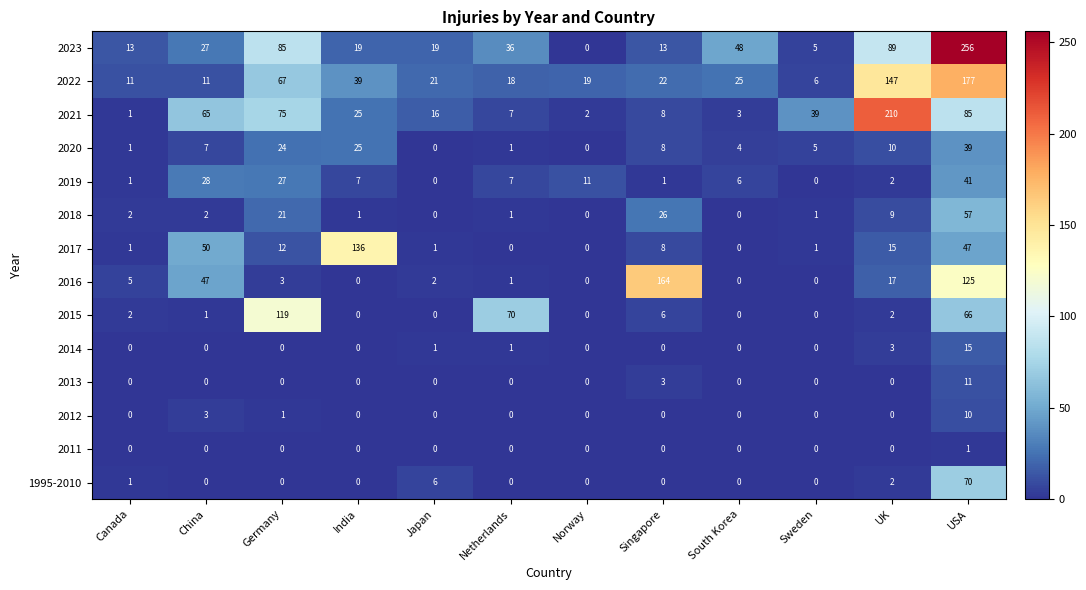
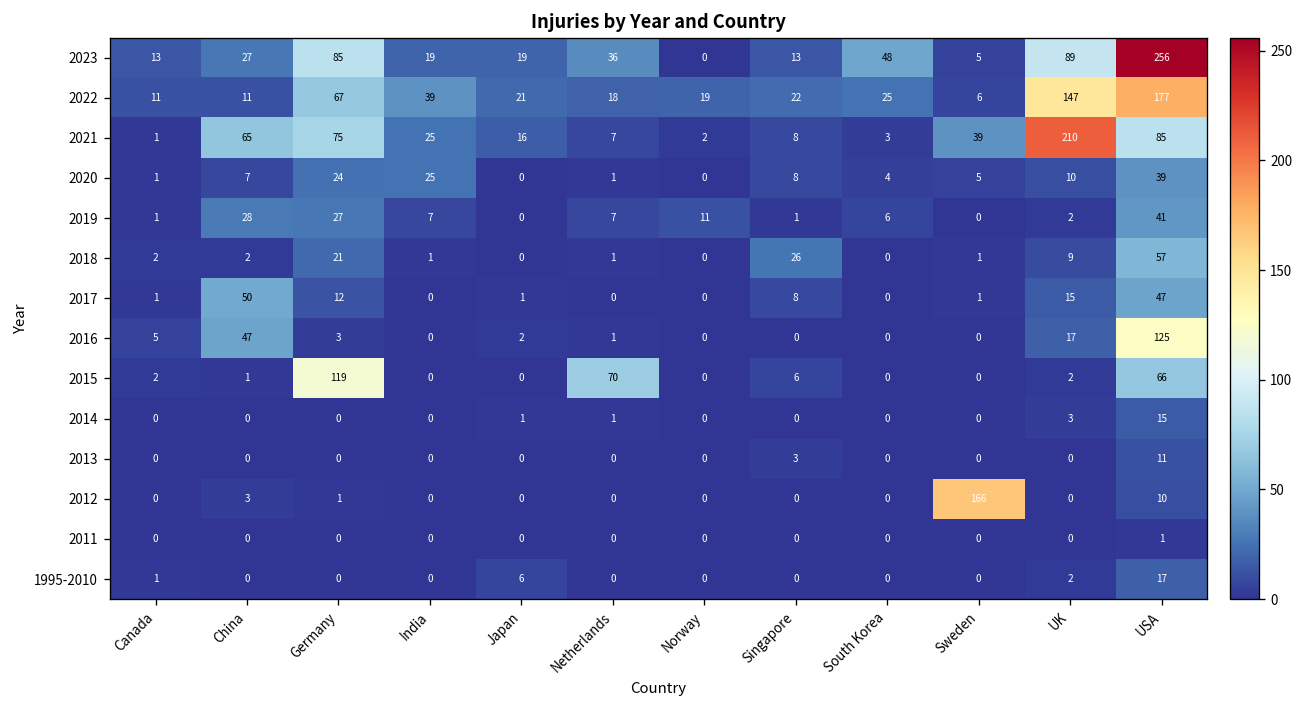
  {
    "2023": {
      "Canada": 13,
      "China": 27,
      "Germany": 85,
      "India": 19,
      "Japan": 19,
      "Netherlands": 36,
      "Norway": 0,
      "Singapore": 13,
      "South Korea": 48,
      "Sweden": 5,
      "UK": 89,
      "USA": 256
    },
    "2022": {
      "Canada": 11,
      "China": 11,
      "Germany": 67,
      "India": 39,
      "Japan": 21,
      "Netherlands": 18,
      "Norway": 19,
      "Singapore": 22,
      "South Korea": 25,
      "Sweden": 6,
      "UK": 147,
      "USA": 177
    },
    "2021": {
      "Canada": 1,
      "China": 65,
      "Germany": 75,
      "India": 25,
      "Japan": 16,
      "Netherlands": 7,
      "Norway": 2,
      "Singapore": 8,
      "South Korea": 3,
      "Sweden": 39,
      "UK": 210,
      "USA": 85
    },
    "2020": {
      "Canada": 1,
      "China": 7,
      "Germany": 24,
      "India": 25,
      "Japan": 0,
      "Netherlands": 1,
      "Norway": 0,
      "Singapore": 8,
      "South Korea": 4,
      "Sweden": 5,
      "UK": 10,
      "USA": 39
    },
    "2019": {
      "Canada": 1,
      "China": 28,
      "Germany": 27,
      "India": 7,
      "Japan": 0,
      "Netherlands": 7,
      "Norway": 11,
      "Singapore": 1,
      "South Korea": 6,
      "Sweden": 0,
      "UK": 2,
      "USA": 41
    },
    "2018": {
      "Canada": 2,
      "China": 2,
      "Germany": 21,
      "India": 1,
      "Japan": 0,
      "Netherlands": 1,
      "Norway": 0,
      "Singapore": 26,
      "South Korea": 0,
      "Sweden": 1,
      "UK": 9,
      "USA": 57
    },
    "2017": {
      "Canada": 1,
      "China": 50,
      "Germany": 12,
-     "India": 136,
+     "India": 0,
      "Japan": 1,
      "Netherlands": 0,
      "Norway": 0,
      "Singapore": 8,
      "South Korea": 0,
      "Sweden": 1,
      "UK": 15,
      "USA": 47
    },
    "2016": {
      "Canada": 5,
      "China": 47,
      "Germany": 3,
      "India": 0,
      "Japan": 2,
      "Netherlands": 1,
      "Norway": 0,
-     "Singapore": 164,
+     "Singapore": 0,
      "South Korea": 0,
      "Sweden": 0,
      "UK": 17,
      "USA": 125
    },
    "2015": {
      "Canada": 2,
      "China": 1,
      "Germany": 119,
      "India": 0,
      "Japan": 0,
      "Netherlands": 70,
      "Norway": 0,
      "Singapore": 6,
      "South Korea": 0,
      "Sweden": 0,
      "UK": 2,
      "USA": 66
    },
    "2014": {
      "Canada": 0,
      "China": 0,
      "Germany": 0,
      "India": 0,
      "Japan": 1,
      "Netherlands": 1,
      "Norway": 0,
      "Singapore": 0,
      "South Korea": 0,
      "Sweden": 0,
      "UK": 3,
      "USA": 15
    },
    "2013": {
      "Canada": 0,
      "China": 0,
      "Germany": 0,
      "India": 0,
      "Japan": 0,
      "Netherlands": 0,
      "Norway": 0,
      "Singapore": 3,
      "South Korea": 0,
      "Sweden": 0,
      "UK": 0,
      "USA": 11
    },
    "2012": {
      "Canada": 0,
      "China": 3,
      "Germany": 1,
      "India": 0,
      "Japan": 0,
      "Netherlands": 0,
      "Norway": 0,
      "Singapore": 0,
      "South Korea": 0,
-     "Sweden": 0,
+     "Sweden": 166,
      "UK": 0,
      "USA": 10
    },
    "2011": {
      "Canada": 0,
      "China": 0,
      "Germany": 0,
      "India": 0,
      "Japan": 0,
      "Netherlands": 0,
      "Norway": 0,
      "Singapore": 0,
      "South Korea": 0,
      "Sweden": 0,
      "UK": 0,
      "USA": 1
    },
    "1995-2010": {
      "Canada": 1,
      "China": 0,
      "Germany": 0,
      "India": 0,
      "Japan": 6,
      "Netherlands": 0,
      "Norway": 0,
      "Singapore": 0,
      "South Korea": 0,
      "Sweden": 0,
      "UK": 2,
-     "USA": 70
+     "USA": 17
    }
  }
